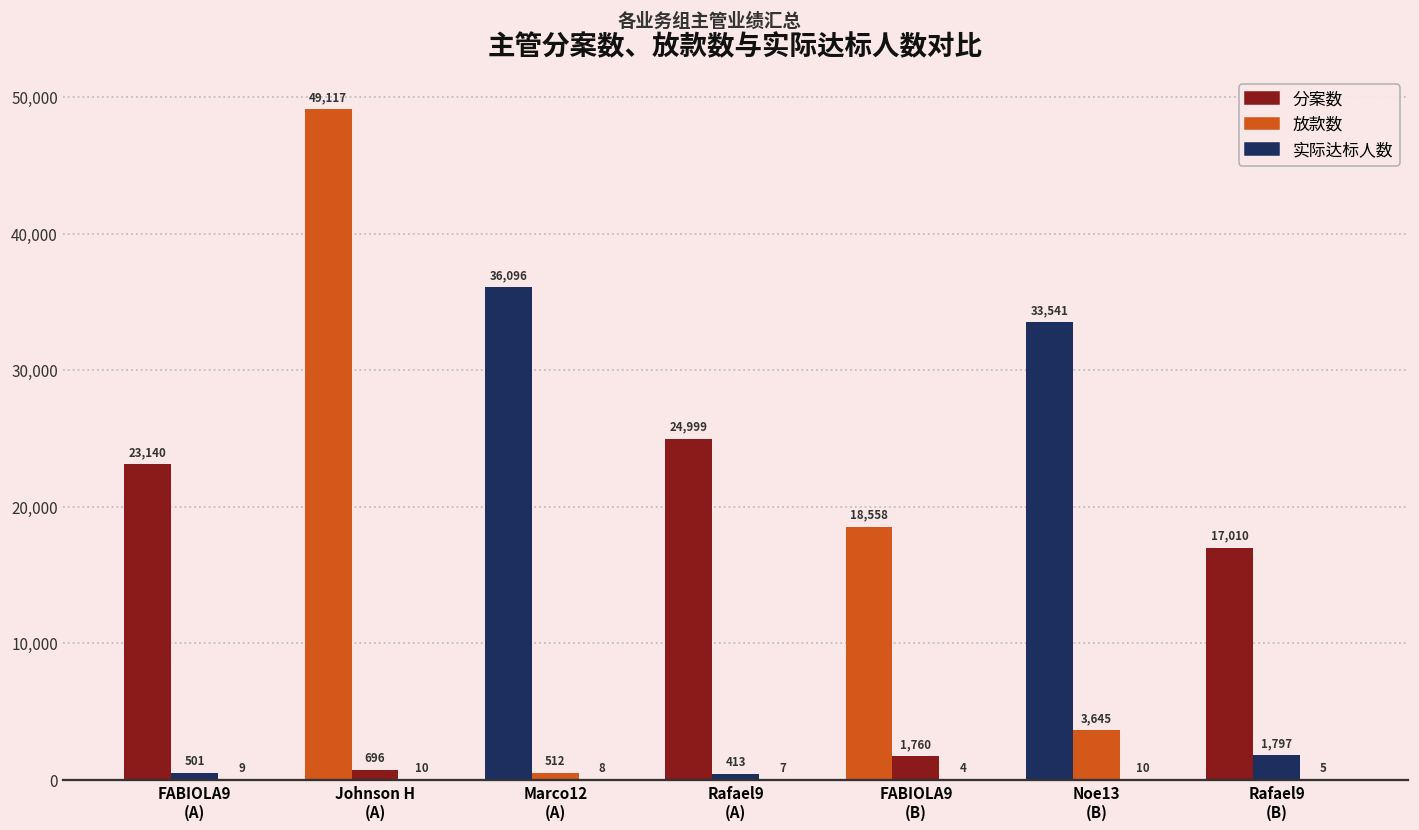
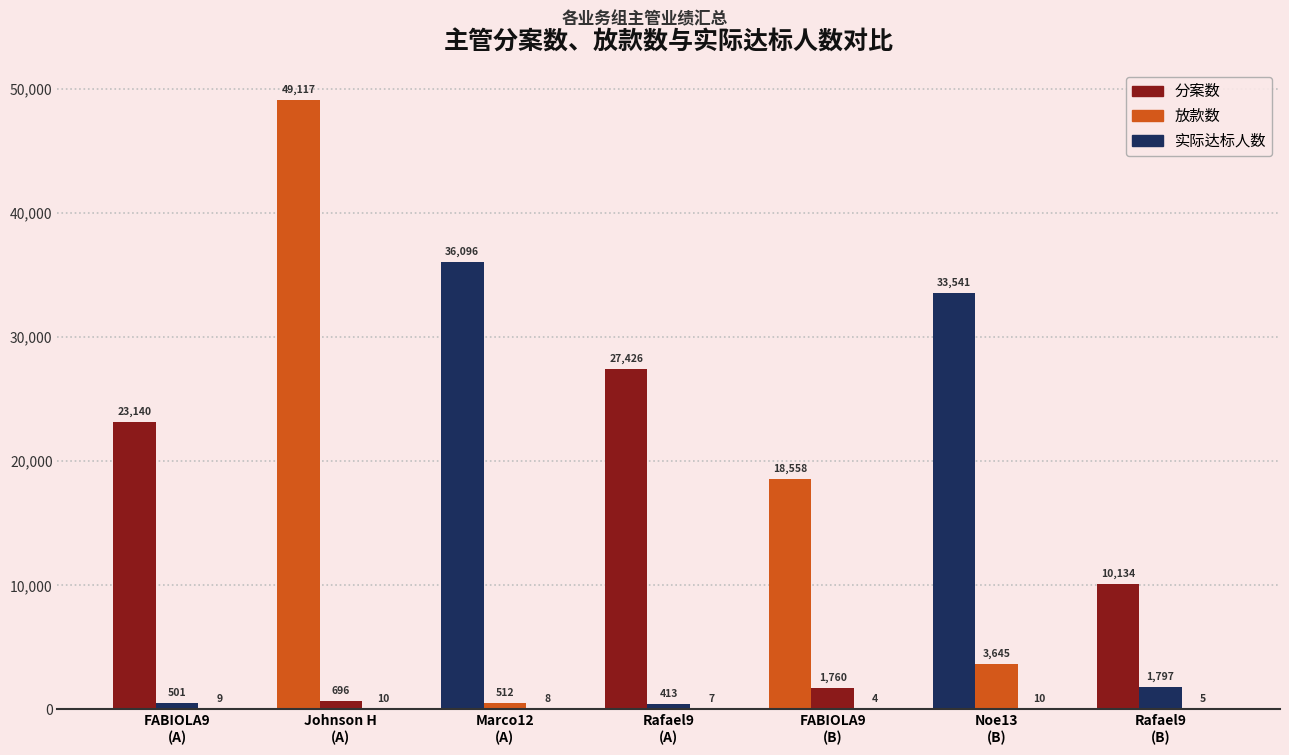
  {
    "分案数": {
      "FABIOLA9 (A)": "23,140",
      "Johnson H (A)": "49,117",
      "Marco12 (A)": "36,096",
-     "Rafael9 (A)": "24,999",
+     "Rafael9 (A)": "27,426",
      "FABIOLA9 (B)": "18,558",
      "Noe13 (B)": "33,541",
-     "Rafael9 (B)": "17,010"
+     "Rafael9 (B)": "10,134"
    }
  }
